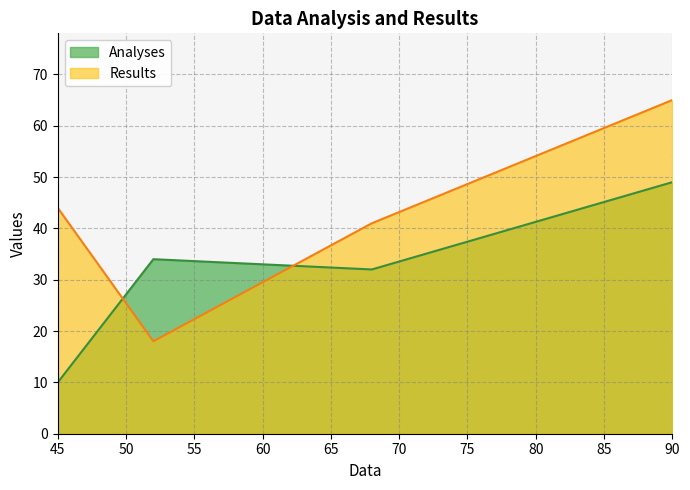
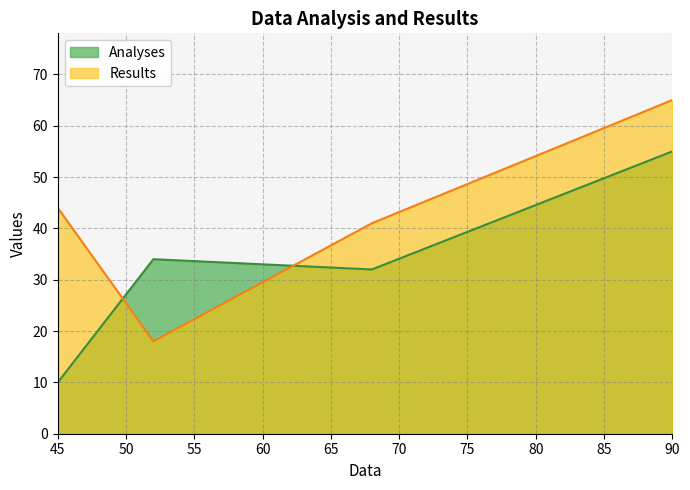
  {
    "Analyses": {
      "45": 10,
-     "90": 49
+     "90": 55
    },
    "Results": {
      "45": 44,
      "90": 65
    }
  }
